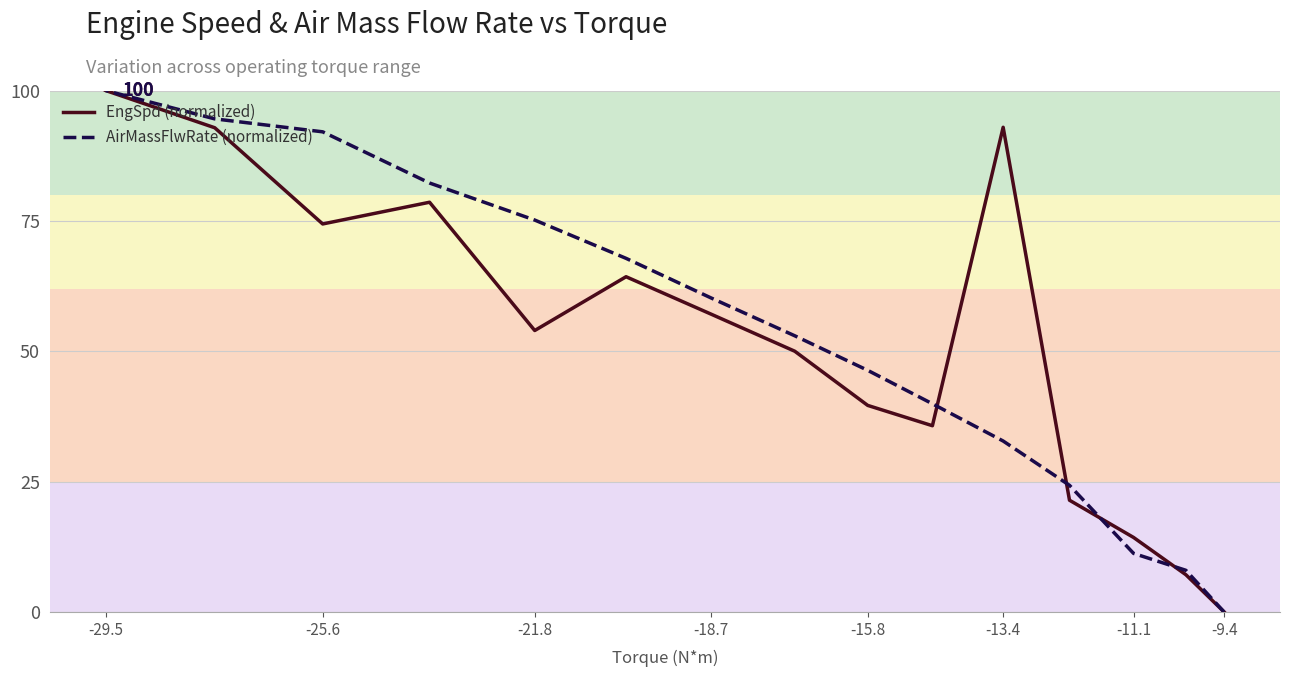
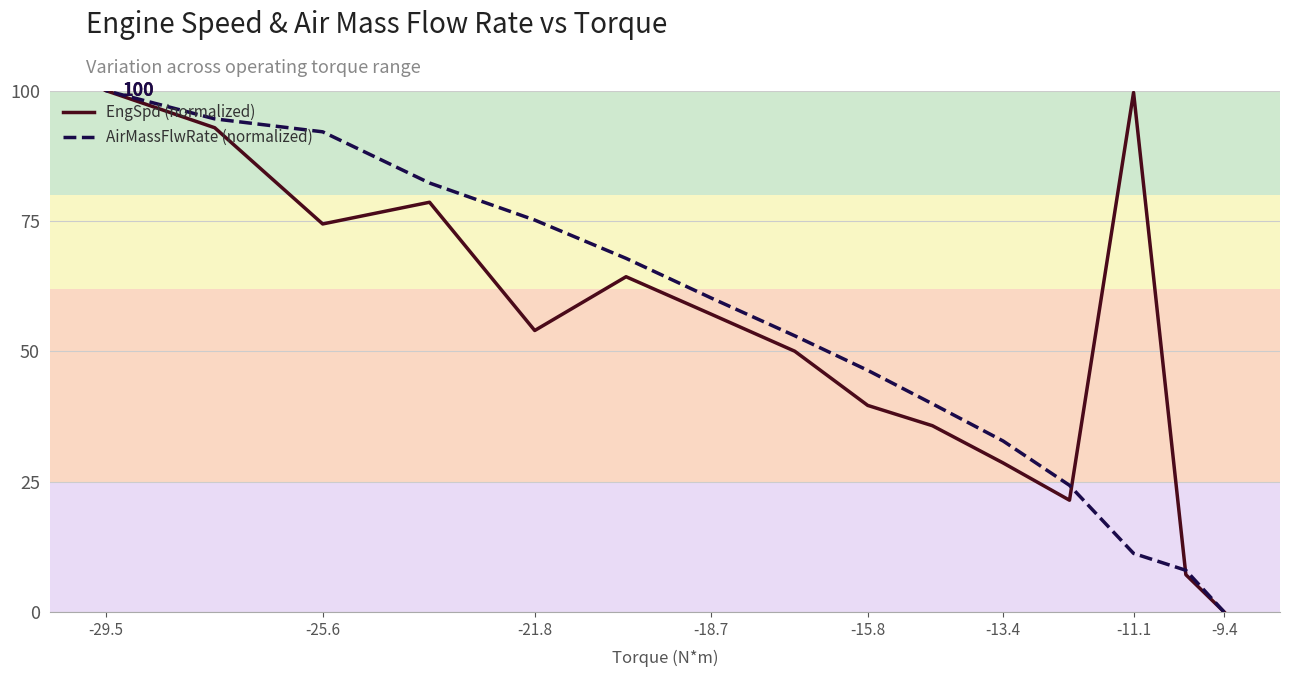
  {
    "EngSpd (normalized)": {
      "-25.6": 74,
      "-21.8": 54,
      "-18.7": 57,
      "-15.8": 40,
-     "-13.4": 93,
-     "-11.1": 14
+     "-13.4": 29,
+     "-11.1": 100
    },
    "AirMassFlwRate (normalized)": {
      "-25.6": 92,
      "-21.8": 75,
      "-18.7": 60,
      "-15.8": 46,
      "-13.4": 33,
      "-11.1": 11
    }
  }
